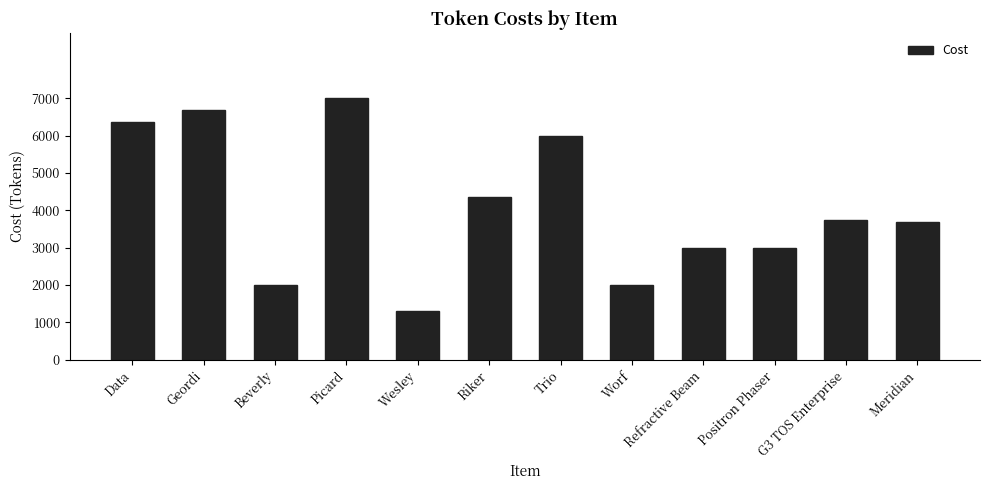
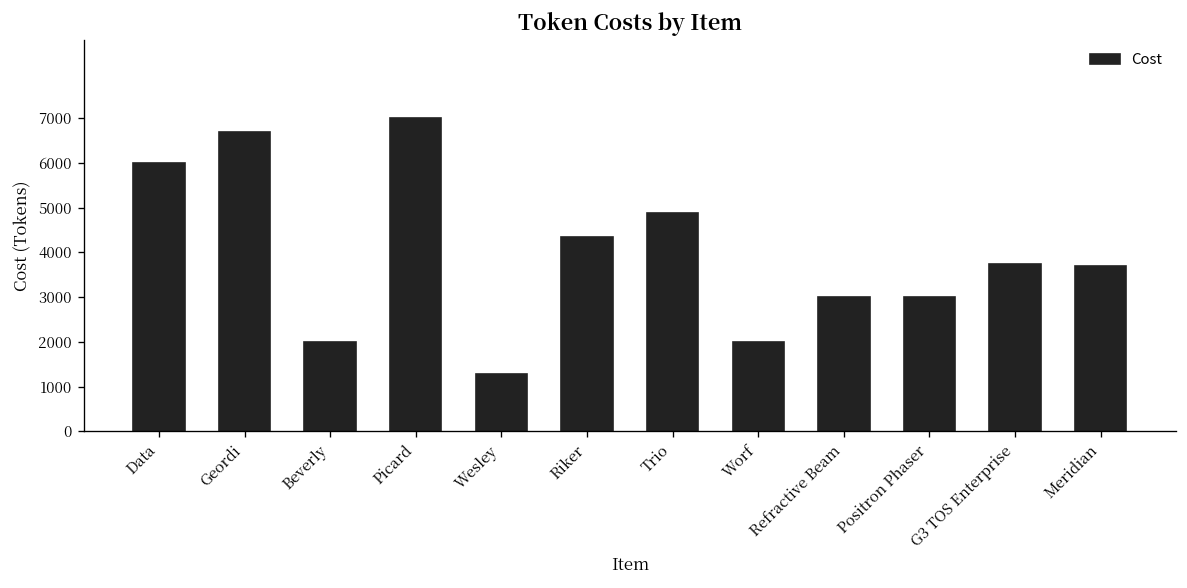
  {
-   "Data": 6400,
+   "Data": 6000,
    "Geordi": 6700,
    "Beverly": 2000,
    "Picard": 7000,
    "Wesley": 1300,
    "Riker": 4400,
-   "Trio": 6000,
+   "Trio": 4900,
    "Worf": 2000,
    "Refractive Beam": 3000,
    "Positron Phaser": 3000,
    "G3 TOS Enterprise": 3800,
    "Meridian": 3700
  }
